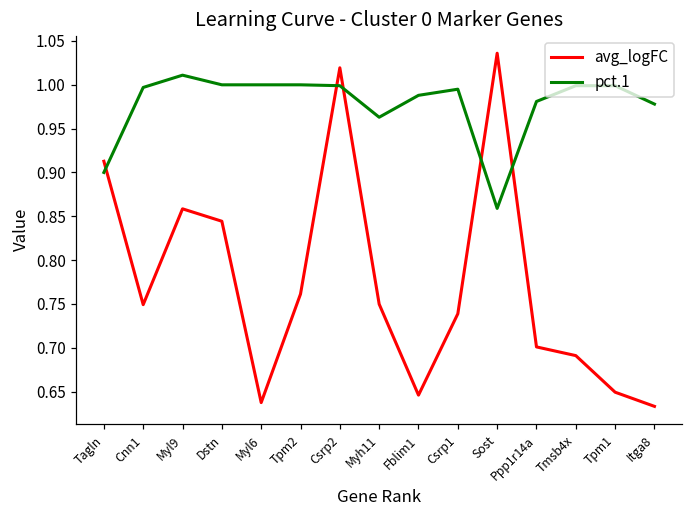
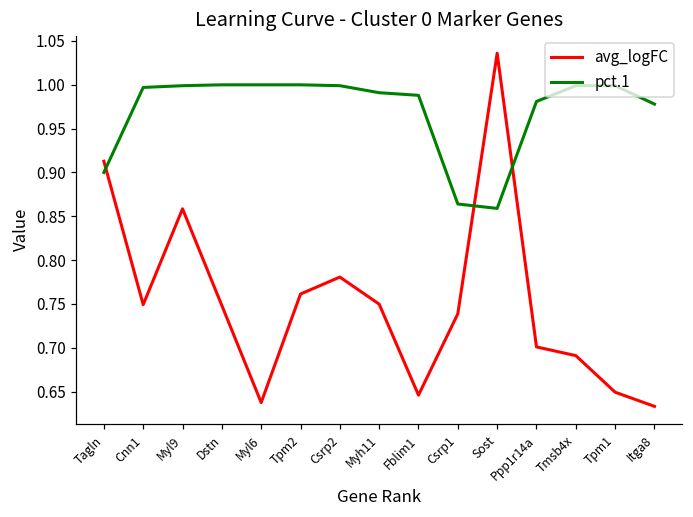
  {
    "avg_logFC": {
      "Tagln": 0.91,
      "Cnn1": 0.75,
      "Myl9": 0.86,
-     "Dstn": 0.84,
+     "Dstn": 0.75,
      "Myl6": 0.64,
      "Tpm2": 0.76,
-     "Csrp2": 1.02,
+     "Csrp2": 0.78,
      "Myh11": 0.75,
      "Fblim1": 0.65,
      "Csrp1": 0.74,
      "Sost": 1.04,
      "Ppp1r14a": 0.70,
      "Tmsb4x": 0.69,
      "Tpm1": 0.65,
      "Itga8": 0.63
    },
    "pct.1": {
      "Tagln": 0.90,
      "Cnn1": 1.00,
-     "Myl9": 1.01,
+     "Myl9": 1.00,
      "Dstn": 1.00,
      "Myl6": 1.00,
      "Tpm2": 1.00,
      "Csrp2": 1.00,
-     "Myh11": 0.96,
+     "Myh11": 0.99,
      "Fblim1": 0.99,
-     "Csrp1": 1.00,
+     "Csrp1": 0.86,
      "Sost": 0.86,
      "Ppp1r14a": 0.98,
      "Itga8": 0.98
    }
  }
